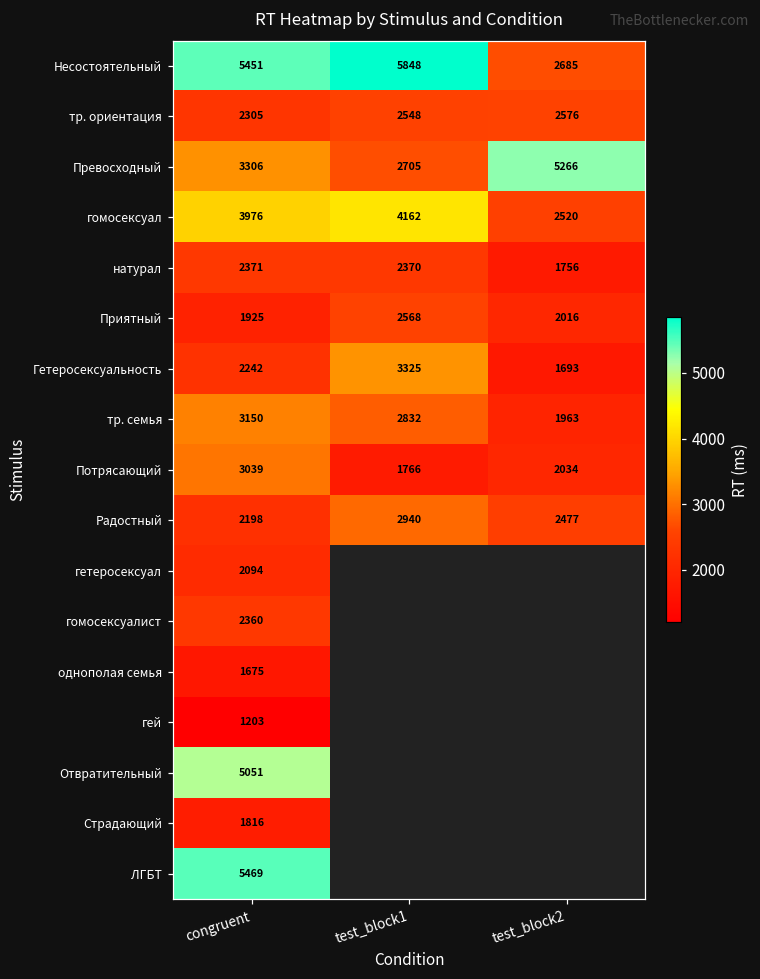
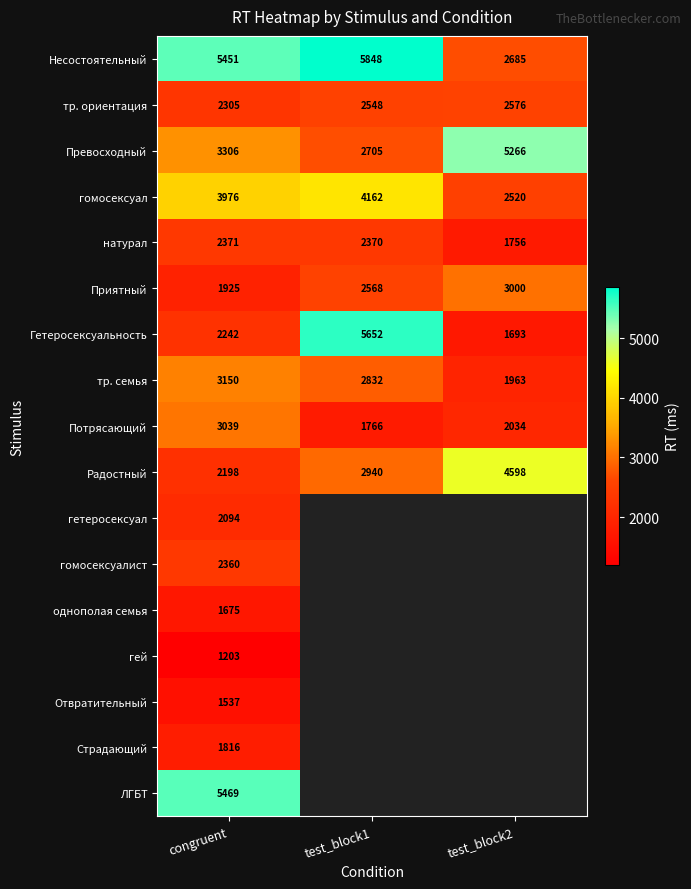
  {
    "Несостоятельный": {
      "congruent": 5451,
      "test_block1": 5848,
      "test_block2": 2685
    },
    "тр. ориентация": {
      "congruent": 2305,
      "test_block1": 2548,
      "test_block2": 2576
    },
    "Превосходный": {
      "congruent": 3306,
      "test_block1": 2705,
      "test_block2": 5266
    },
    "гомосексуал": {
      "congruent": 3976,
      "test_block1": 4162,
      "test_block2": 2520
    },
    "натурал": {
      "congruent": 2371,
      "test_block1": 2370,
      "test_block2": 1756
    },
    "Приятный": {
      "congruent": 1925,
      "test_block1": 2568,
-     "test_block2": 2016
+     "test_block2": 3000
    },
    "Гетеросексуальность": {
      "congruent": 2242,
-     "test_block1": 3325,
+     "test_block1": 5652,
      "test_block2": 1693
    },
    "тр. семья": {
      "congruent": 3150,
      "test_block1": 2832,
      "test_block2": 1963
    },
    "Потрясающий": {
      "congruent": 3039,
      "test_block1": 1766,
      "test_block2": 2034
    },
    "Радостный": {
      "congruent": 2198,
      "test_block1": 2940,
-     "test_block2": 2477
+     "test_block2": 4598
    },
    "гетеросексуал": {
      "congruent": 2094
    },
    "гомосексуалист": {
      "congruent": 2360
    },
    "однополая семья": {
      "congruent": 1675
    },
    "гей": {
      "congruent": 1203
    },
    "Отвратительный": {
-     "congruent": 5051
+     "congruent": 1537
    },
    "Страдающий": {
      "congruent": 1816
    },
    "ЛГБТ": {
      "congruent": 5469
    }
  }
